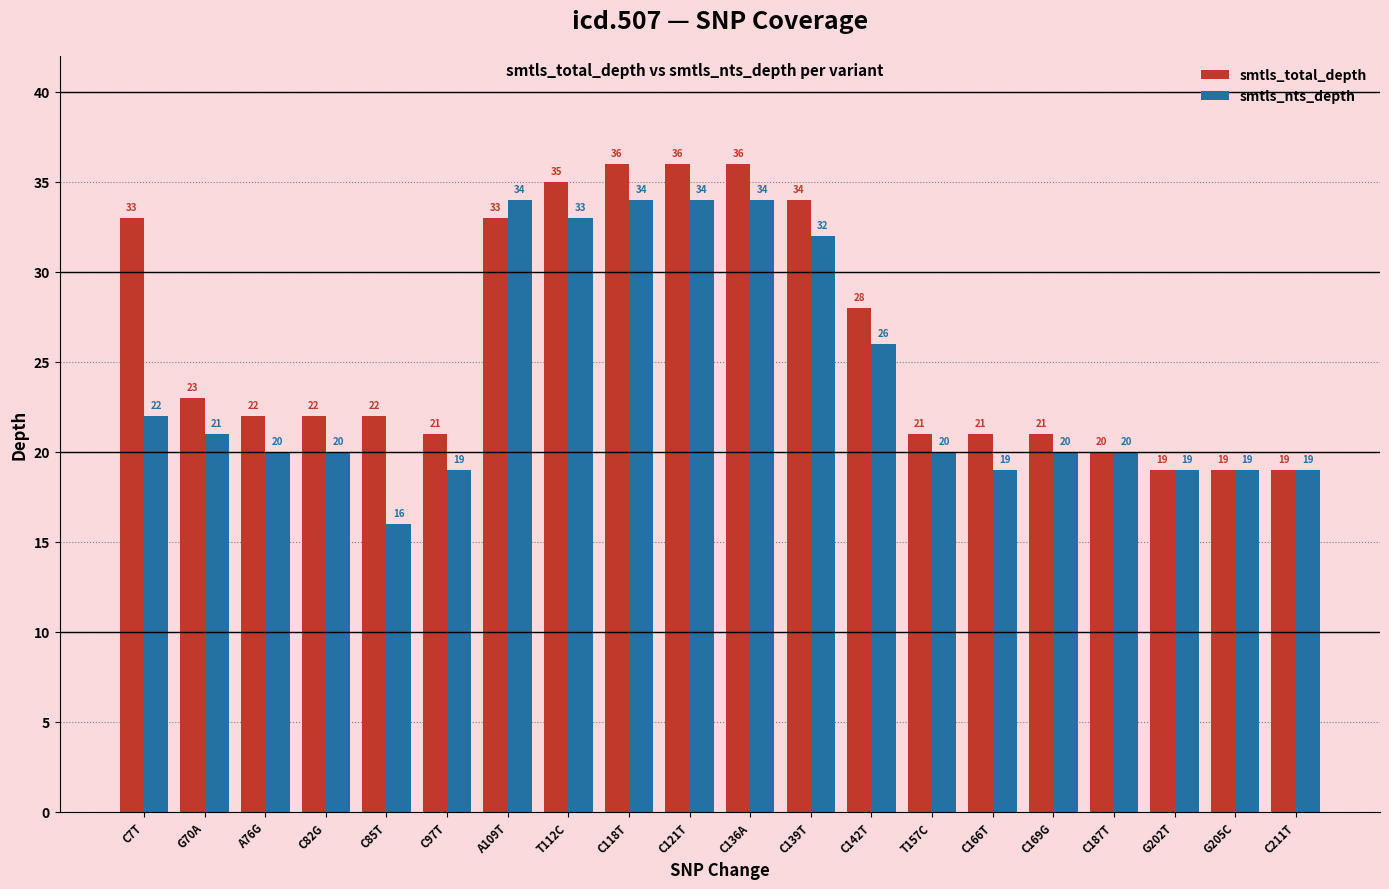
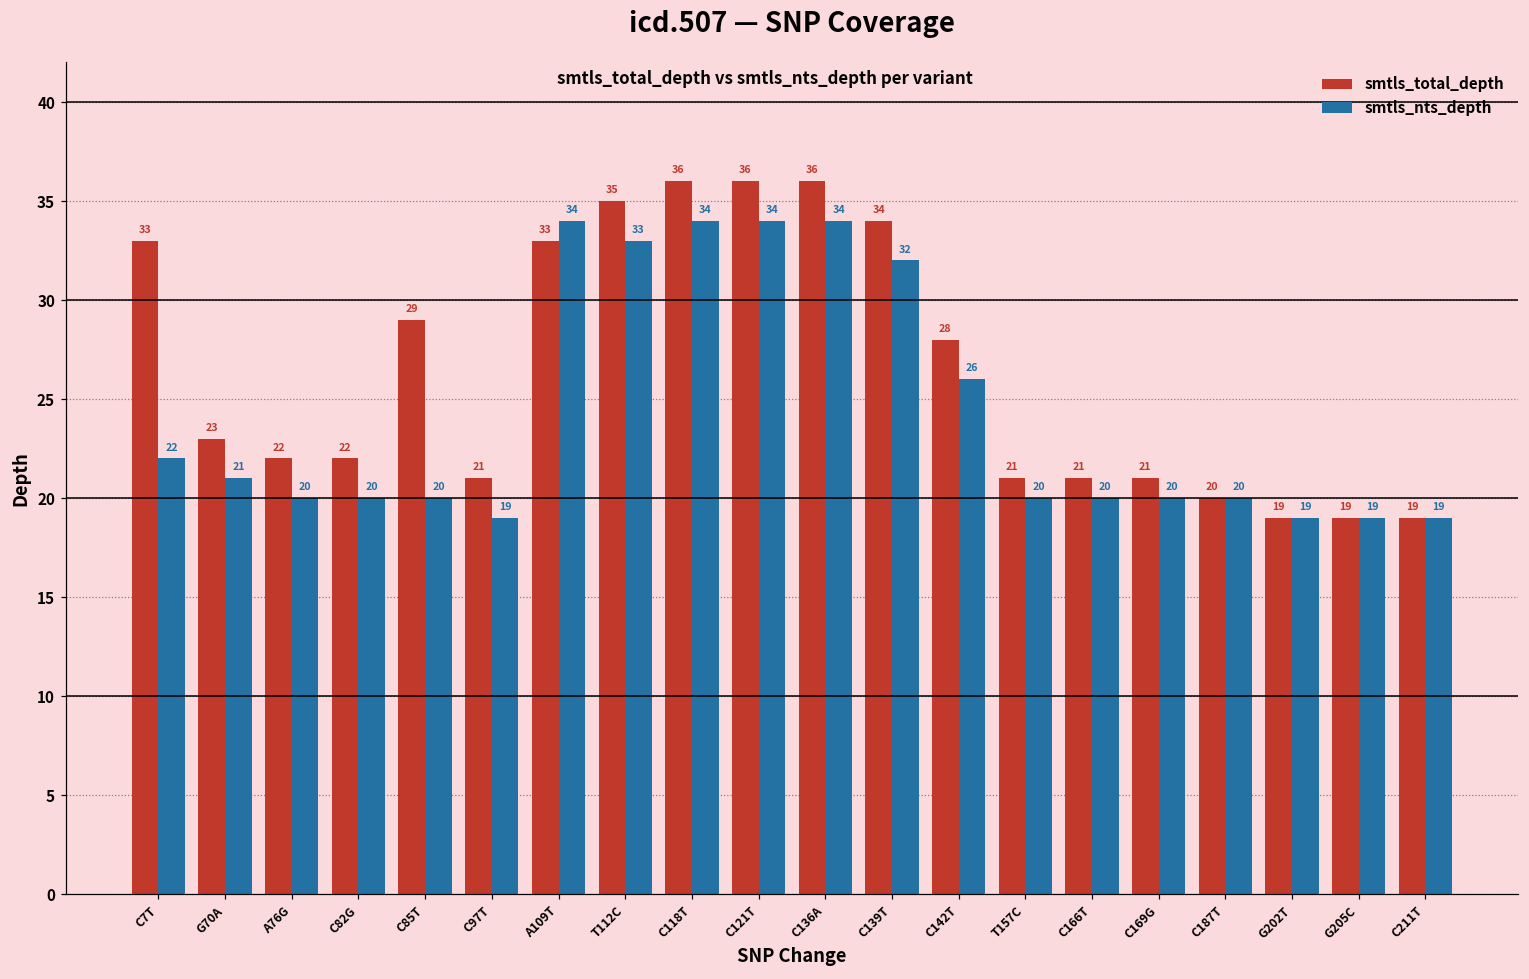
  {
    "smtls_total_depth": {
      "C7T": 33,
      "G70A": 23,
      "A76G": 22,
      "C82G": 22,
-     "C85T": 22,
+     "C85T": 29,
      "C97T": 21,
      "A109T": 33,
      "T112C": 35,
      "C118T": 36,
      "C121T": 36,
      "C136A": 36,
      "C139T": 34,
      "C142T": 28,
      "T157C": 21,
      "C166T": 21,
      "C169G": 21,
      "C187T": 20,
      "G202T": 19,
      "G205C": 19,
      "C211T": 19
    },
    "smtls_nts_depth": {
      "C7T": 22,
      "G70A": 21,
      "A76G": 20,
      "C82G": 20,
-     "C85T": 16,
+     "C85T": 20,
      "C97T": 19,
      "A109T": 34,
      "T112C": 33,
      "C118T": 34,
      "C121T": 34,
      "C136A": 34,
      "C139T": 32,
      "C142T": 26,
      "T157C": 20,
-     "C166T": 19,
+     "C166T": 20,
      "C169G": 20,
      "C187T": 20,
      "G202T": 19,
      "G205C": 19,
      "C211T": 19
    }
  }
